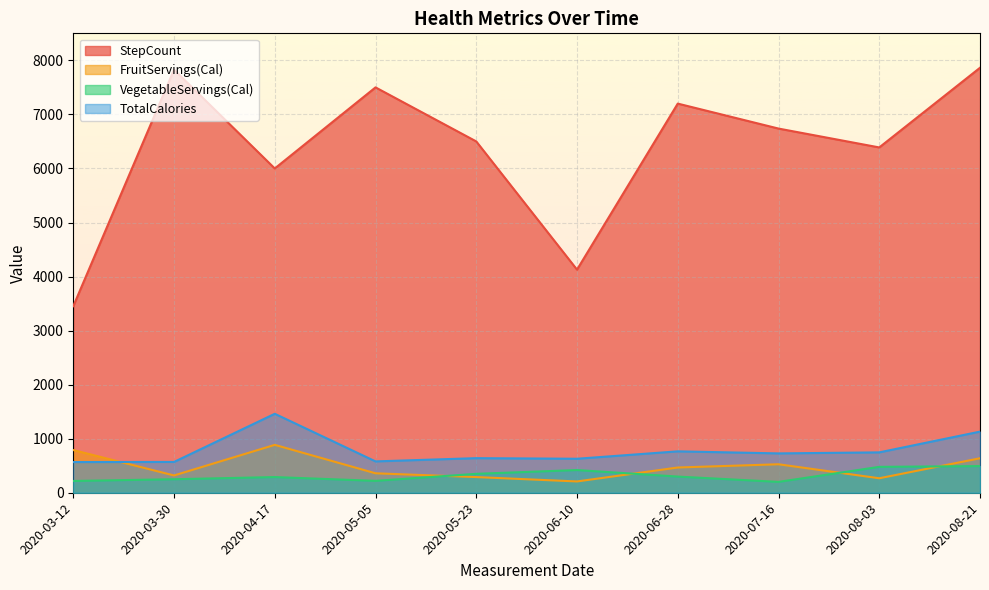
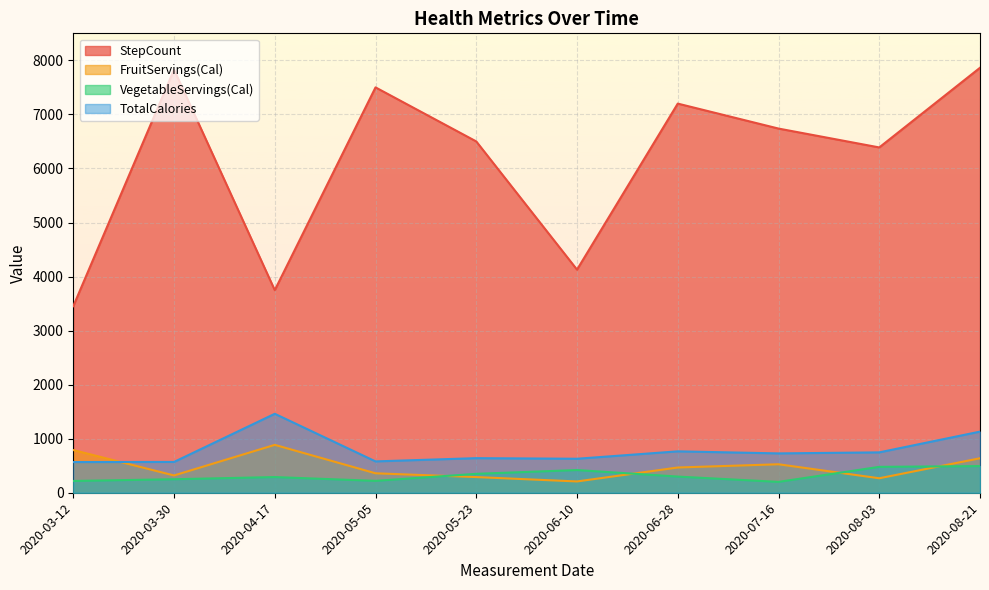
  {
    "StepCount": {
      "2020-03-12": 3500,
-     "2020-04-17": 6000,
+     "2020-04-17": 3700,
      "2020-05-05": 7500,
      "2020-05-23": 6500,
      "2020-06-10": 4100,
      "2020-06-28": 7200,
      "2020-07-16": 6700,
      "2020-08-03": 6400,
      "2020-08-21": 7900
    },
    "FruitServings(Cal)": {
      "2020-03-12": 800,
      "2020-03-30": 300,
      "2020-04-17": 900,
      "2020-05-05": 400,
      "2020-05-23": 300,
      "2020-06-10": 200,
      "2020-06-28": 500,
      "2020-07-16": 500,
      "2020-08-03": 300,
      "2020-08-21": 600
    },
    "VegetableServings(Cal)": {
      "2020-03-12": 200,
      "2020-03-30": 300,
      "2020-04-17": 300,
      "2020-05-05": 200,
      "2020-05-23": 400,
      "2020-06-10": 400,
      "2020-06-28": 300,
      "2020-07-16": 200,
      "2020-08-03": 500,
      "2020-08-21": 500
    },
    "TotalCalories": {
      "2020-03-12": 600,
      "2020-03-30": 600,
      "2020-04-17": 1500,
      "2020-05-05": 600,
      "2020-05-23": 600,
      "2020-06-10": 600,
      "2020-06-28": 800,
      "2020-07-16": 700,
      "2020-08-03": 700,
      "2020-08-21": 1100
    }
  }
